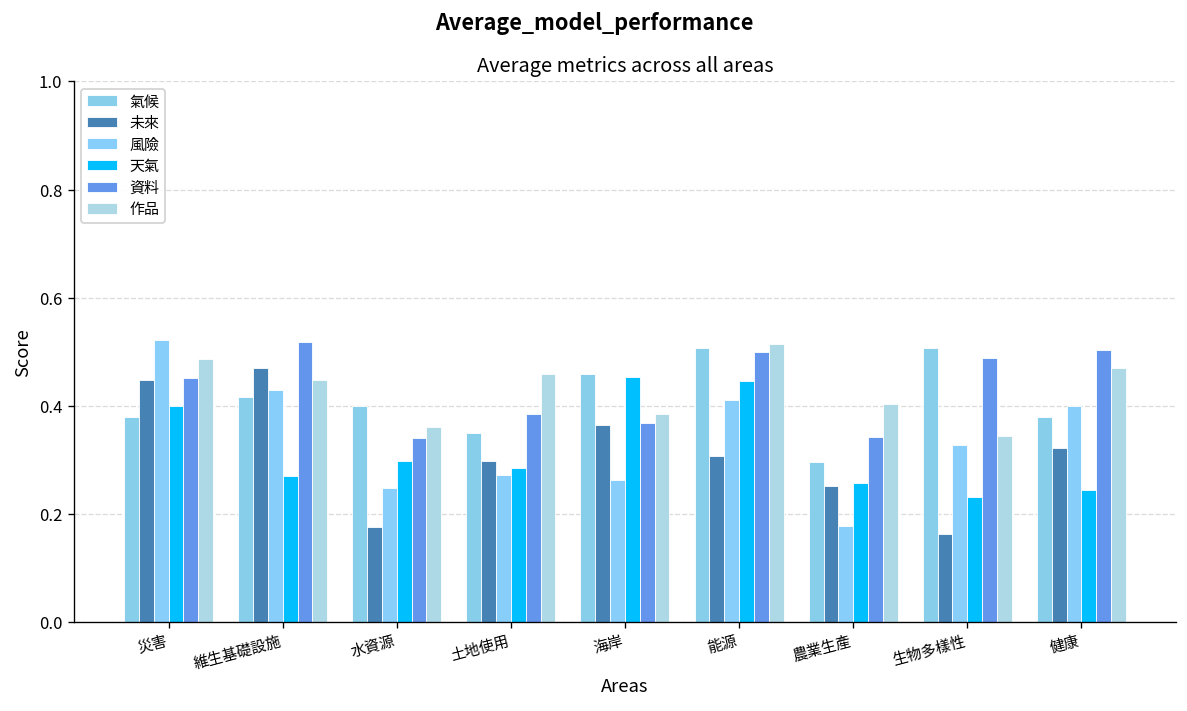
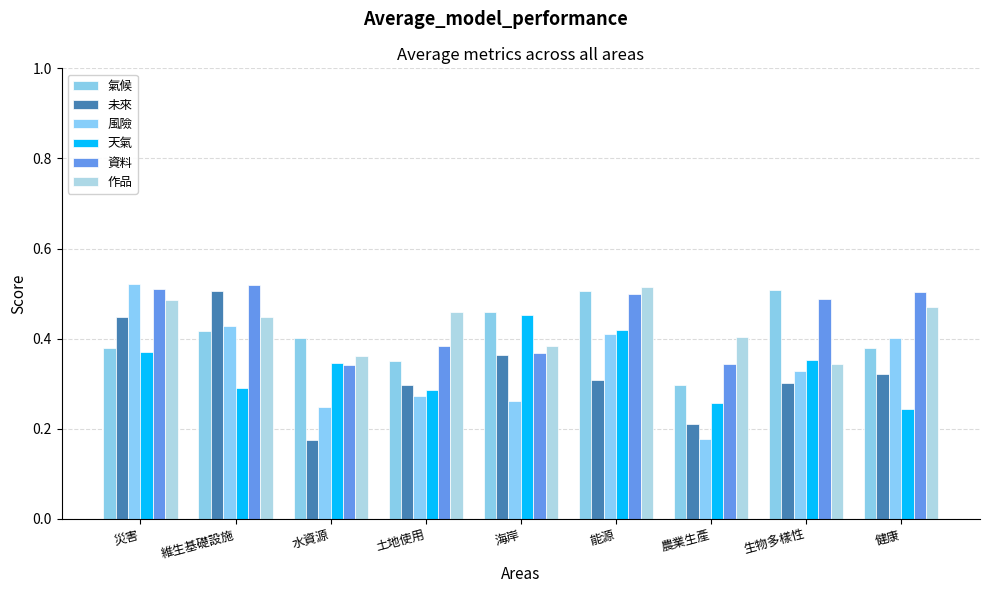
  {
    "未來": {
      "災害": 0.45,
-     "維生基礎設施": 0.47,
+     "維生基礎設施": 0.50,
      "水資源": 0.17,
      "土地使用": 0.30,
      "海岸": 0.36,
      "能源": 0.31,
-     "農業生產": 0.25,
-     "生物多樣性": 0.16,
+     "農業生產": 0.21,
+     "生物多樣性": 0.30,
      "健康": 0.32
    },
    "天氣": {
-     "災害": 0.40,
-     "維生基礎設施": 0.27,
-     "水資源": 0.30,
+     "災害": 0.37,
+     "維生基礎設施": 0.29,
+     "水資源": 0.35,
      "土地使用": 0.29,
      "海岸": 0.45,
-     "能源": 0.45,
+     "能源": 0.42,
      "農業生產": 0.26,
-     "生物多樣性": 0.23,
+     "生物多樣性": 0.35,
      "健康": 0.24
    },
    "資料": {
-     "災害": 0.45,
+     "災害": 0.51,
      "維生基礎設施": 0.52,
      "水資源": 0.34,
      "土地使用": 0.38,
      "海岸": 0.37,
      "能源": 0.50,
      "農業生產": 0.34,
      "生物多樣性": 0.49,
      "健康": 0.50
    }
  }
